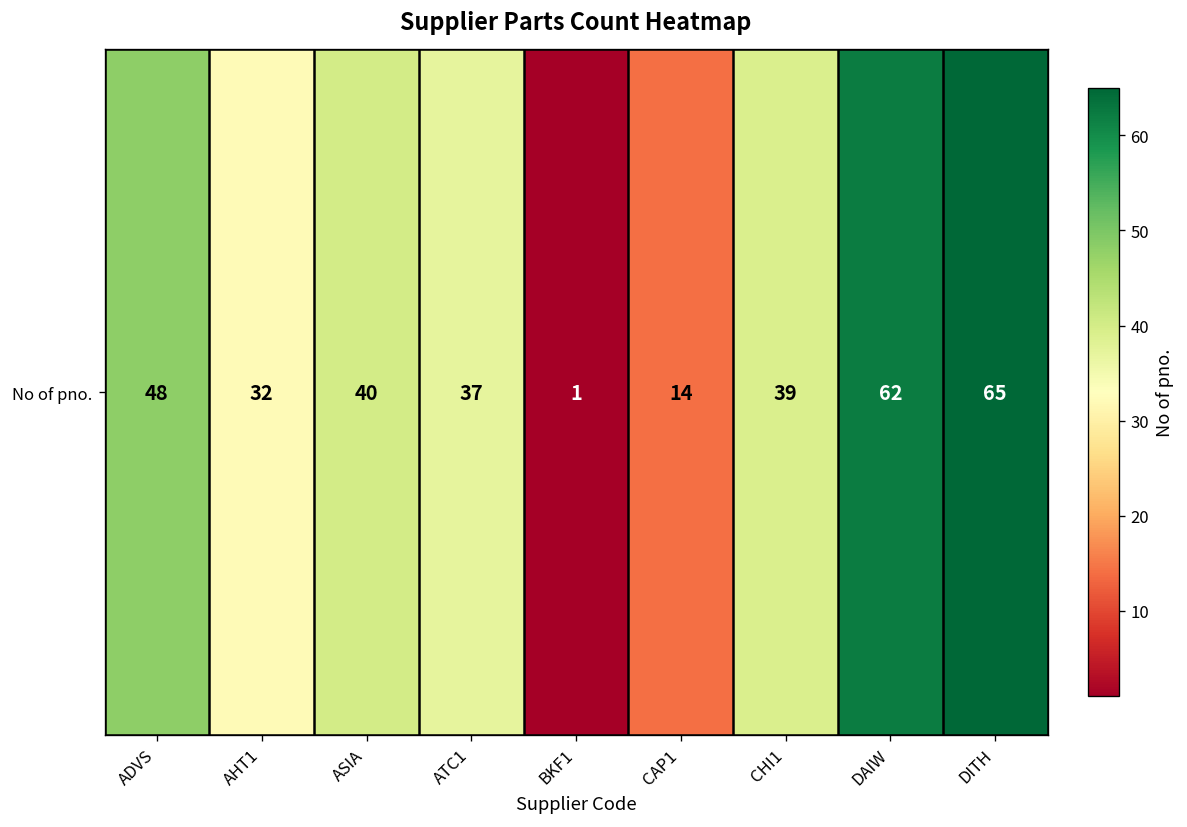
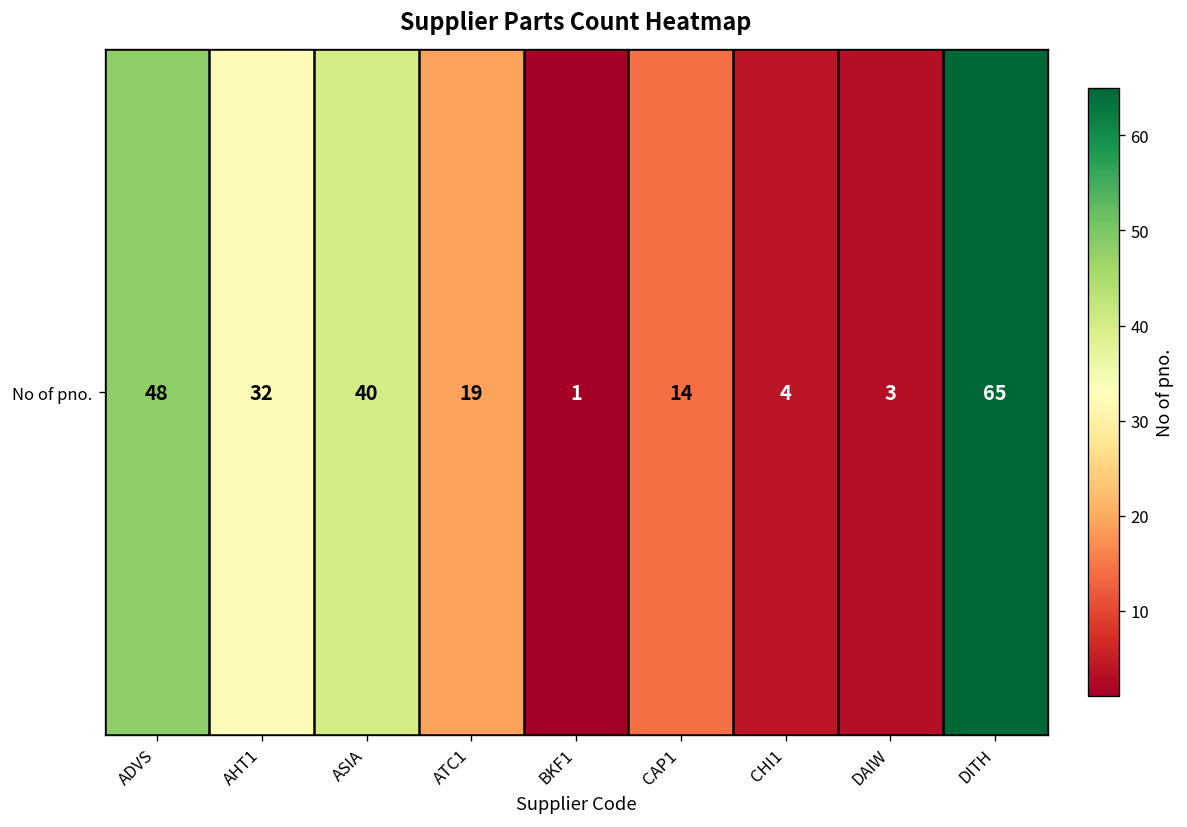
  {
    "No of pno.": {
      "ADVS": 48,
      "AHT1": 32,
      "ASIA": 40,
-     "ATC1": 37,
+     "ATC1": 19,
      "BKF1": 1,
      "CAP1": 14,
-     "CHI1": 39,
-     "DAIW": 62,
+     "CHI1": 4,
+     "DAIW": 3,
      "DITH": 65
    }
  }
